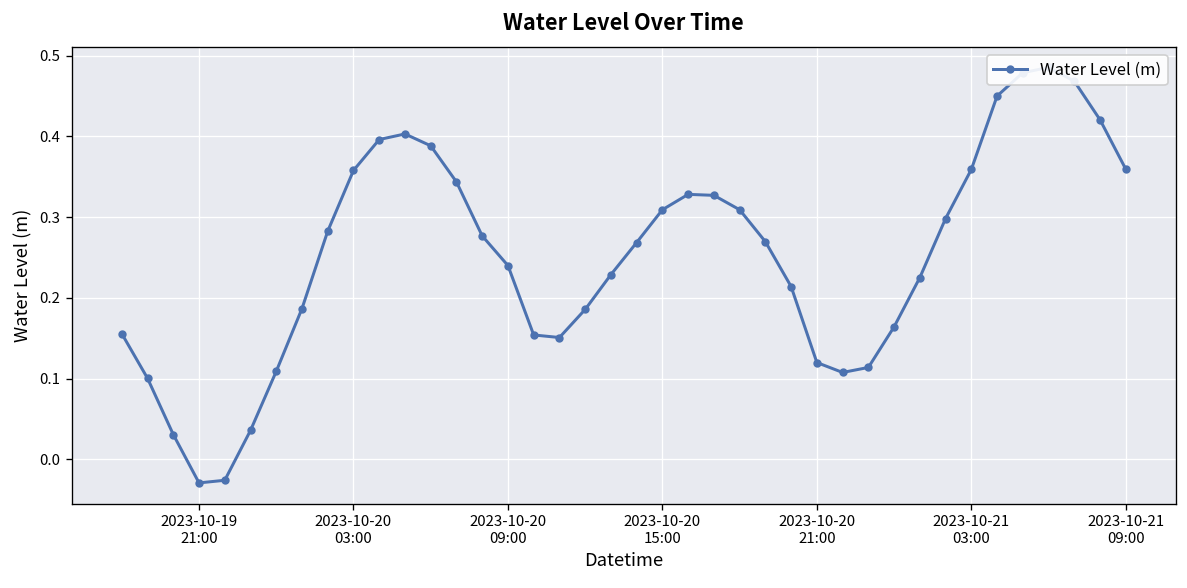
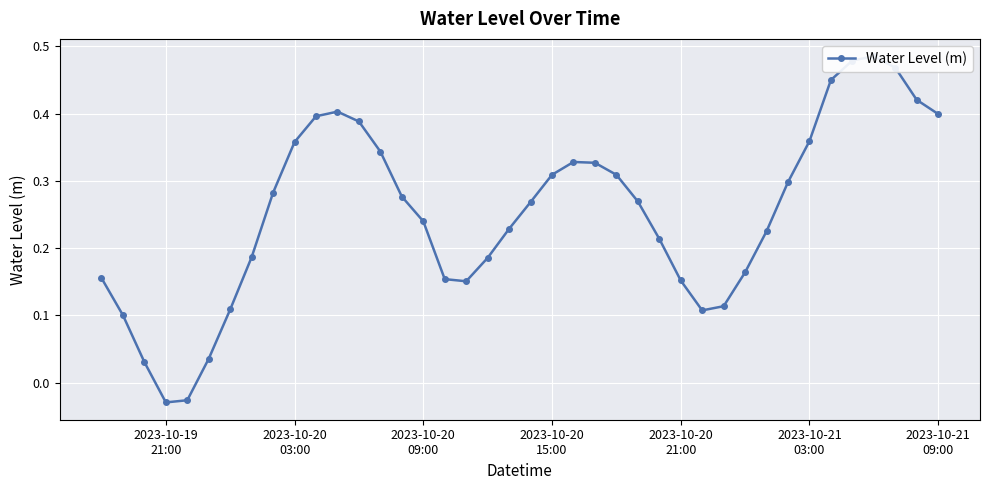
  {
    "2023-10-19 21:00": -0.03,
    "2023-10-20 03:00": 0.36,
    "2023-10-20 09:00": 0.24,
    "2023-10-20 15:00": 0.31,
-   "2023-10-20 21:00": 0.12,
+   "2023-10-20 21:00": 0.15,
    "2023-10-21 03:00": 0.36,
-   "2023-10-21 09:00": 0.36
+   "2023-10-21 09:00": 0.40
  }
